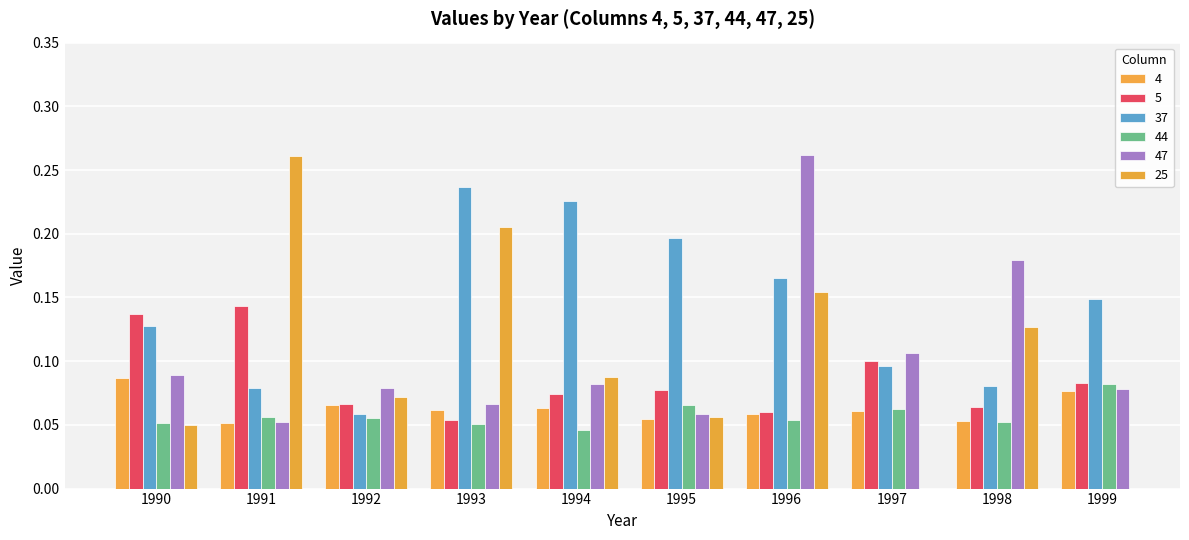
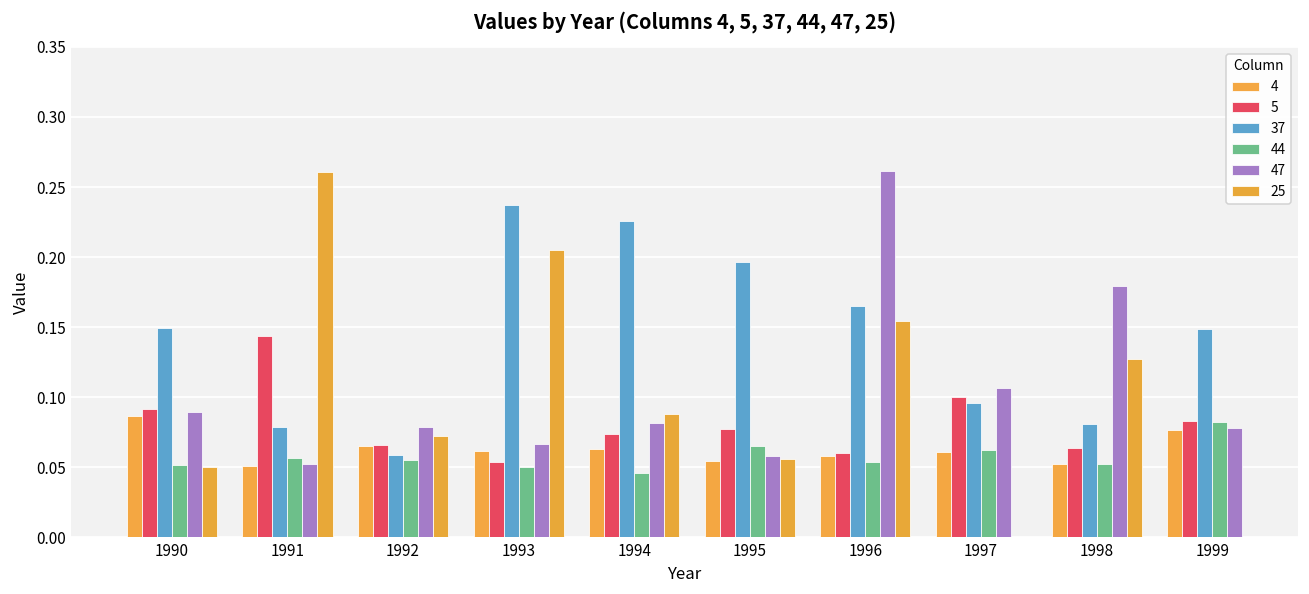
  {
    "5": {
-     "1990": 0.137,
+     "1990": 0.092,
      "1991": 0.144,
      "1992": 0.066,
      "1993": 0.054,
      "1994": 0.074,
      "1995": 0.078,
      "1996": 0.060,
      "1997": 0.100,
      "1998": 0.064,
      "1999": 0.083
    },
    "37": {
-     "1990": 0.128,
+     "1990": 0.150,
      "1991": 0.079,
      "1992": 0.059,
      "1993": 0.237,
      "1994": 0.225,
      "1995": 0.197,
      "1996": 0.165,
      "1997": 0.096,
      "1998": 0.081,
      "1999": 0.149
    },
    "44": {
      "1990": 0.051,
      "1991": 0.056,
      "1992": 0.056,
      "1993": 0.050,
      "1994": 0.046,
      "1995": 0.065,
      "1996": 0.054,
      "1997": 0.062,
      "1998": 0.052,
      "1999": 0.082
    },
    "47": {
      "1990": 0.089,
      "1991": 0.052,
      "1992": 0.079,
      "1993": 0.066,
      "1994": 0.082,
      "1995": 0.058,
      "1996": 0.262,
      "1997": 0.107,
      "1998": 0.179,
      "1999": 0.078
    }
  }
